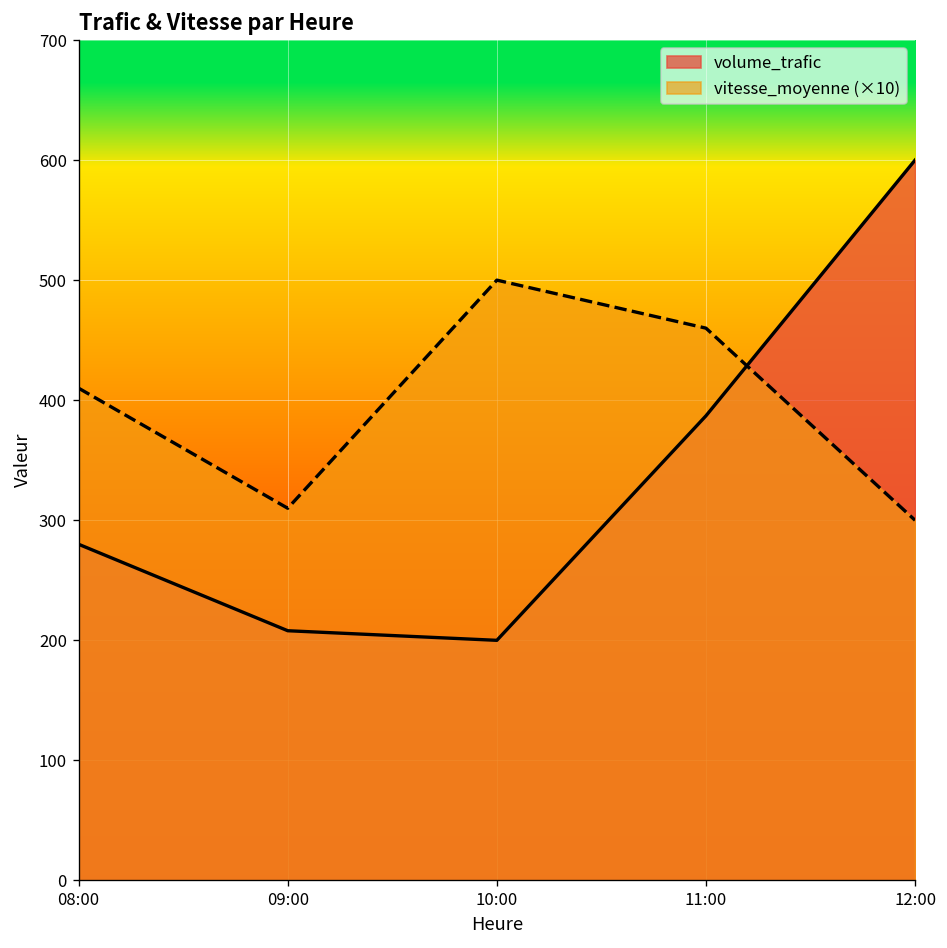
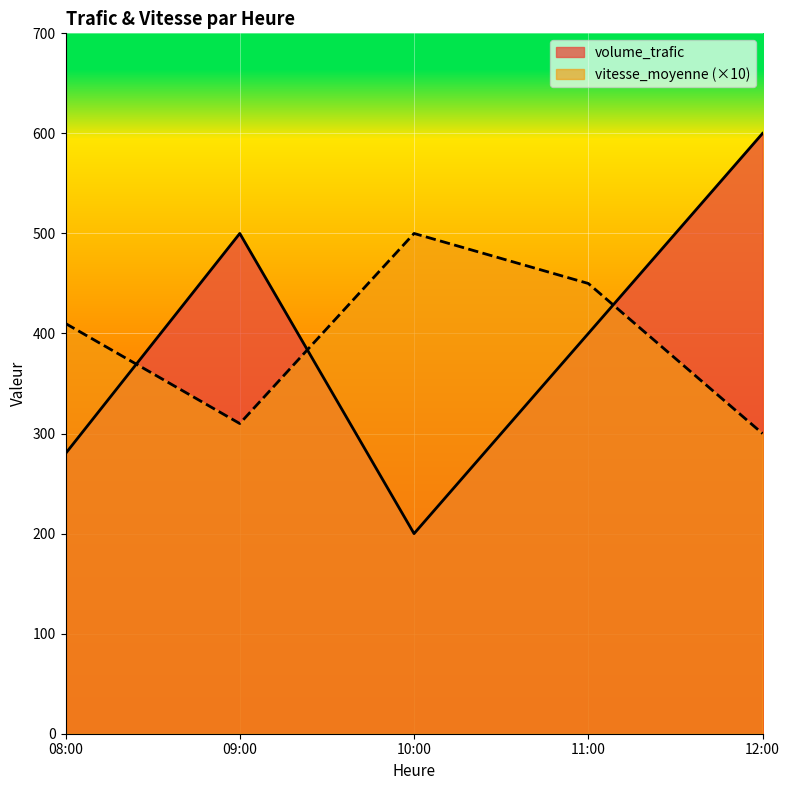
  {
    "volume_trafic": {
      "08:00": 280,
-     "09:00": 208,
+     "09:00": 500,
      "10:00": 200,
-     "11:00": 387,
+     "11:00": 400,
      "12:00": 600
    },
    "vitesse_moyenne (×10)": {
      "08:00": 410,
      "09:00": 310,
      "10:00": 500,
-     "11:00": 460,
+     "11:00": 450,
      "12:00": 300
    }
  }
